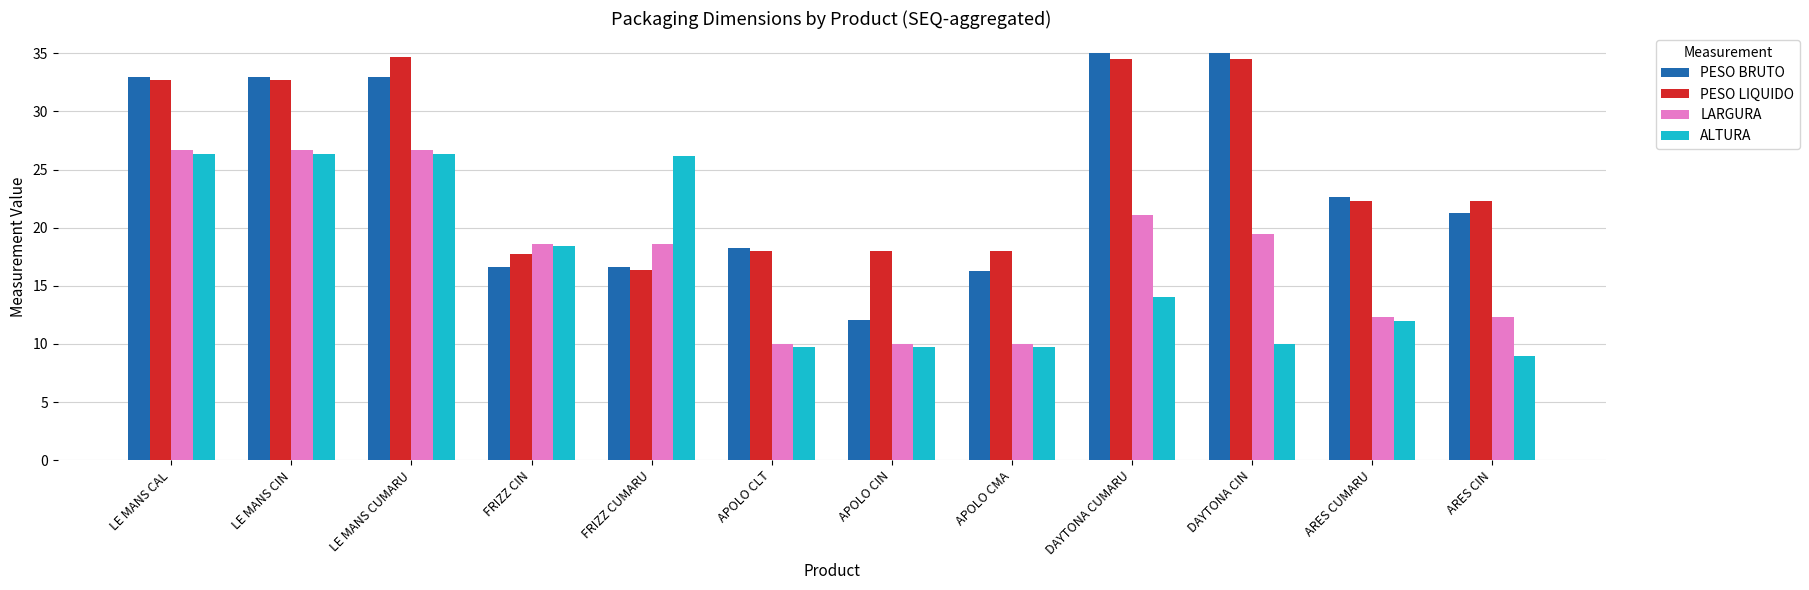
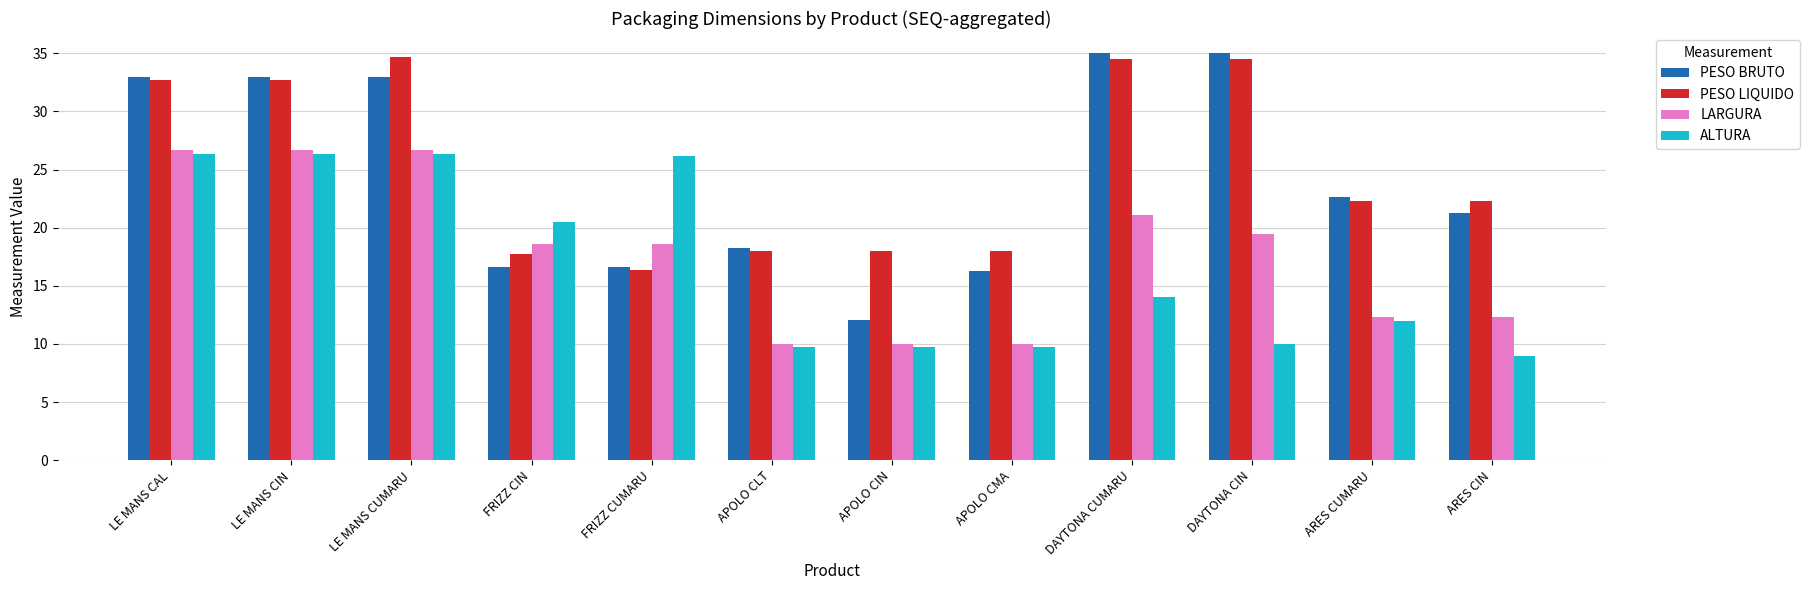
  {
    "PESO BRUTO": {
      "LE MANS CAL": 33.0,
      "LE MANS CIN": 33.0,
      "LE MANS CUMARU": 33.0,
      "FRIZZ CIN": 16.6,
      "FRIZZ CUMARU": 16.6,
      "APOLO CLT": 18.3,
      "APOLO CIN": 12.1,
      "APOLO CMA": 16.3,
      "DAYTONA CUMARU": 35.0,
      "DAYTONA CIN": 35.0,
      "ARES CUMARU": 22.7,
      "ARES CIN": 21.3
    },
    "PESO LIQUIDO": {
      "LE MANS CAL": 32.7,
      "LE MANS CIN": 32.7,
      "LE MANS CUMARU": 34.7,
      "FRIZZ CIN": 17.7,
      "FRIZZ CUMARU": 16.4,
      "APOLO CLT": 18.0,
      "APOLO CIN": 18.0,
      "APOLO CMA": 18.0,
      "DAYTONA CUMARU": 34.5,
      "DAYTONA CIN": 34.5,
      "ARES CUMARU": 22.3,
      "ARES CIN": 22.3
    },
    "LARGURA": {
      "LE MANS CAL": 26.7,
      "LE MANS CIN": 26.7,
      "LE MANS CUMARU": 26.7,
      "FRIZZ CIN": 18.6,
      "FRIZZ CUMARU": 18.6,
      "APOLO CLT": 10.0,
      "APOLO CIN": 10.0,
      "APOLO CMA": 10.0,
      "DAYTONA CUMARU": 21.1,
      "DAYTONA CIN": 19.5,
      "ARES CUMARU": 12.3,
      "ARES CIN": 12.3
    },
    "ALTURA": {
      "LE MANS CAL": 26.3,
      "LE MANS CIN": 26.3,
      "LE MANS CUMARU": 26.3,
-     "FRIZZ CIN": 18.4,
+     "FRIZZ CIN": 20.5,
      "FRIZZ CUMARU": 26.2,
      "APOLO CLT": 9.8,
      "APOLO CIN": 9.8,
      "APOLO CMA": 9.8,
      "DAYTONA CUMARU": 14.0,
      "DAYTONA CIN": 10.0,
      "ARES CUMARU": 12.0,
      "ARES CIN": 9.0
    }
  }
